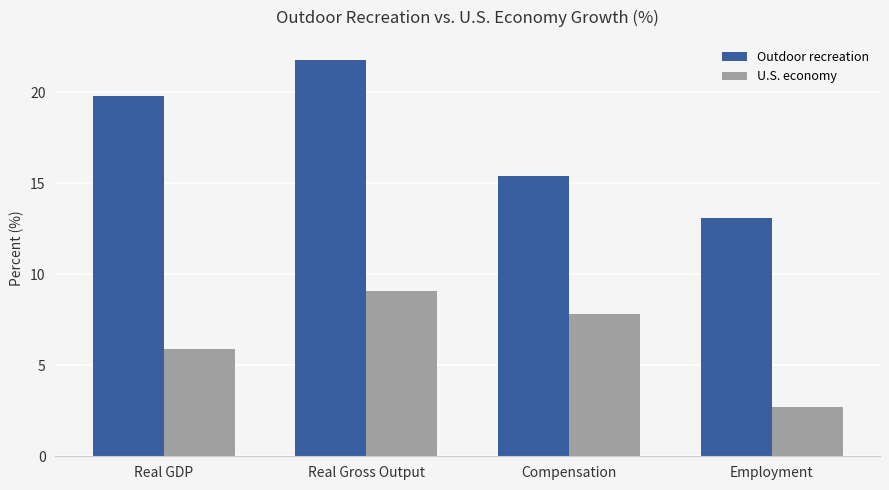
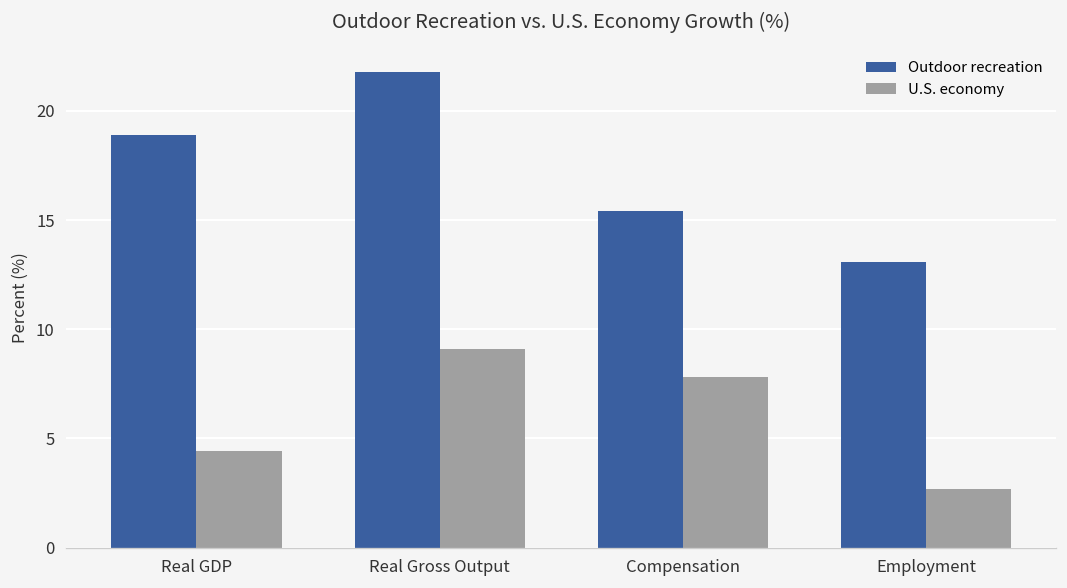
  {
    "Outdoor recreation": {
-     "Real GDP": 19.8,
+     "Real GDP": 18.9,
      "Real Gross Output": 21.8,
      "Compensation": 15.4,
      "Employment": 13.1
    },
    "U.S. economy": {
-     "Real GDP": 5.9,
+     "Real GDP": 4.4,
      "Real Gross Output": 9.1,
      "Compensation": 7.8,
      "Employment": 2.7
    }
  }
